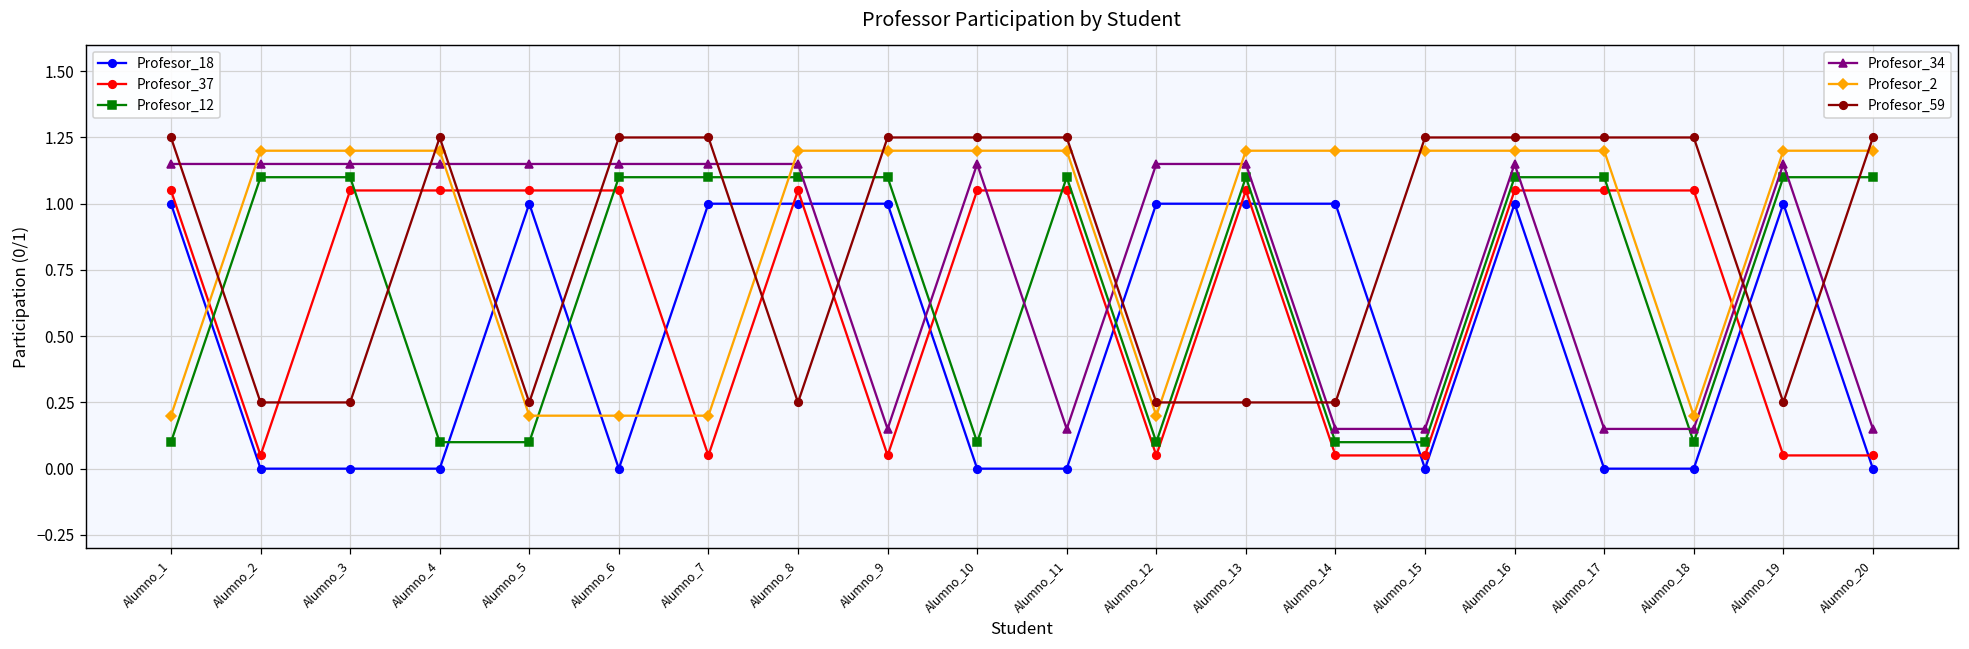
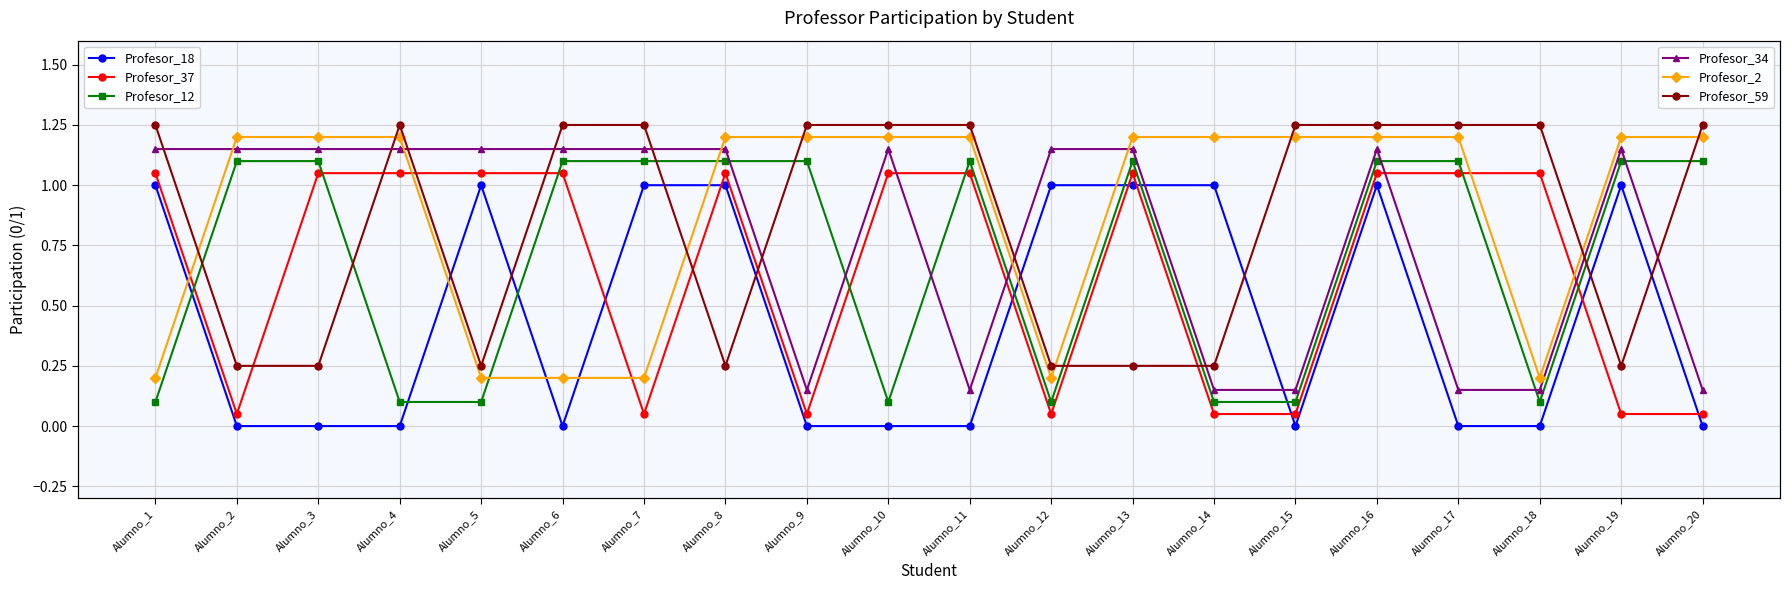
  {
    "Profesor_18": {
      "Alumno_1": 1,
      "Alumno_2": 0,
      "Alumno_3": 0,
      "Alumno_4": 0,
      "Alumno_5": 1,
      "Alumno_6": 0,
      "Alumno_7": 1,
      "Alumno_8": 1,
-     "Alumno_9": 1,
+     "Alumno_9": 0,
      "Alumno_10": 0,
      "Alumno_11": 0,
      "Alumno_12": 1,
      "Alumno_13": 1,
      "Alumno_14": 1,
      "Alumno_15": 0,
      "Alumno_16": 1,
      "Alumno_17": 0,
      "Alumno_18": 0,
      "Alumno_19": 1,
      "Alumno_20": 0
    },
    "Profesor_37": {
      "Alumno_1": 1.05,
      "Alumno_2": 0.05,
      "Alumno_3": 1.05,
      "Alumno_4": 1.05,
      "Alumno_5": 1.05,
      "Alumno_6": 1.05,
      "Alumno_7": 0.05,
      "Alumno_8": 1.05,
      "Alumno_9": 0.05,
      "Alumno_10": 1.05,
      "Alumno_11": 1.05,
      "Alumno_12": 0.05,
      "Alumno_13": 1.05,
      "Alumno_14": 0.05,
      "Alumno_15": 0.05,
      "Alumno_16": 1.05,
      "Alumno_17": 1.05,
      "Alumno_18": 1.05,
      "Alumno_19": 0.05,
      "Alumno_20": 0.05
    },
    "Profesor_12": {
      "Alumno_1": 0.10,
      "Alumno_2": 1.10,
      "Alumno_3": 1.10,
      "Alumno_4": 0.10,
      "Alumno_5": 0.10,
      "Alumno_6": 1.10,
      "Alumno_7": 1.10,
      "Alumno_8": 1.10,
      "Alumno_9": 1.10,
      "Alumno_10": 0.10,
      "Alumno_11": 1.10,
      "Alumno_12": 0.10,
      "Alumno_13": 1.10,
      "Alumno_14": 0.10,
      "Alumno_15": 0.10,
      "Alumno_16": 1.10,
      "Alumno_17": 1.10,
      "Alumno_18": 0.10,
      "Alumno_19": 1.10,
      "Alumno_20": 1.10
    },
    "Profesor_34": {
      "Alumno_1": 1.15,
      "Alumno_2": 1.15,
      "Alumno_3": 1.15,
      "Alumno_4": 1.15,
      "Alumno_5": 1.15,
      "Alumno_6": 1.15,
      "Alumno_7": 1.15,
      "Alumno_8": 1.15,
      "Alumno_9": 0.15,
      "Alumno_10": 1.15,
      "Alumno_11": 0.15,
      "Alumno_12": 1.15,
      "Alumno_13": 1.15,
      "Alumno_14": 0.15,
      "Alumno_15": 0.15,
      "Alumno_16": 1.15,
      "Alumno_17": 0.15,
      "Alumno_18": 0.15,
      "Alumno_19": 1.15,
      "Alumno_20": 0.15
    },
    "Profesor_2": {
      "Alumno_1": 0.20,
      "Alumno_2": 1.20,
      "Alumno_3": 1.20,
      "Alumno_4": 1.20,
      "Alumno_5": 0.20,
      "Alumno_6": 0.20,
      "Alumno_7": 0.20,
      "Alumno_8": 1.20,
      "Alumno_9": 1.20,
      "Alumno_10": 1.20,
      "Alumno_11": 1.20,
      "Alumno_12": 0.20,
      "Alumno_13": 1.20,
      "Alumno_14": 1.20,
      "Alumno_15": 1.20,
      "Alumno_16": 1.20,
      "Alumno_17": 1.20,
      "Alumno_18": 0.20,
      "Alumno_19": 1.20,
      "Alumno_20": 1.20
    },
    "Profesor_59": {
      "Alumno_1": 1.25,
      "Alumno_2": 0.25,
      "Alumno_3": 0.25,
      "Alumno_4": 1.25,
      "Alumno_5": 0.25,
      "Alumno_6": 1.25,
      "Alumno_7": 1.25,
      "Alumno_8": 0.25,
      "Alumno_9": 1.25,
      "Alumno_10": 1.25,
      "Alumno_11": 1.25,
      "Alumno_12": 0.25,
      "Alumno_13": 0.25,
      "Alumno_14": 0.25,
      "Alumno_15": 1.25,
      "Alumno_16": 1.25,
      "Alumno_17": 1.25,
      "Alumno_18": 1.25,
      "Alumno_19": 0.25,
      "Alumno_20": 1.25
    }
  }
